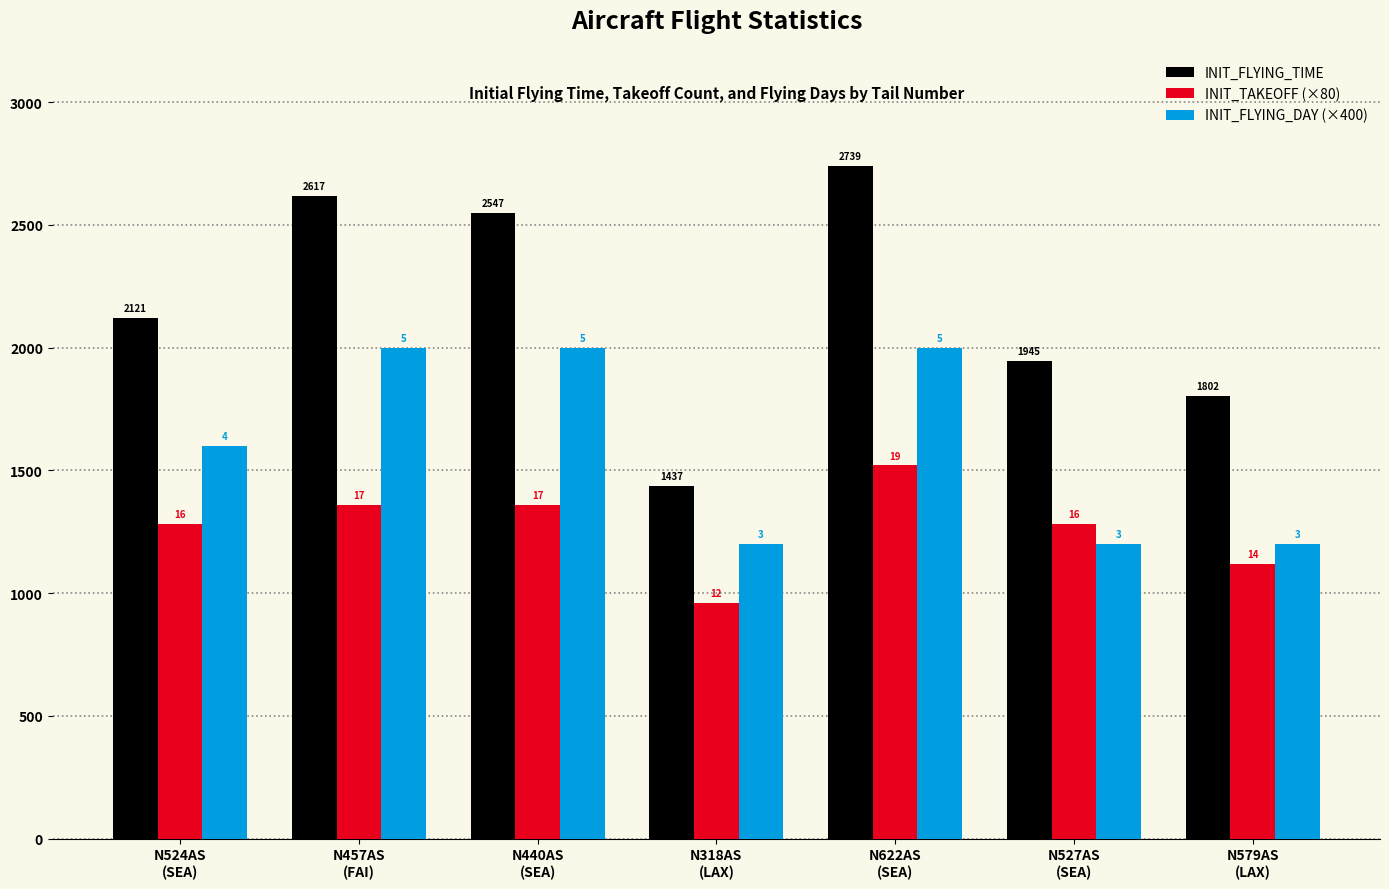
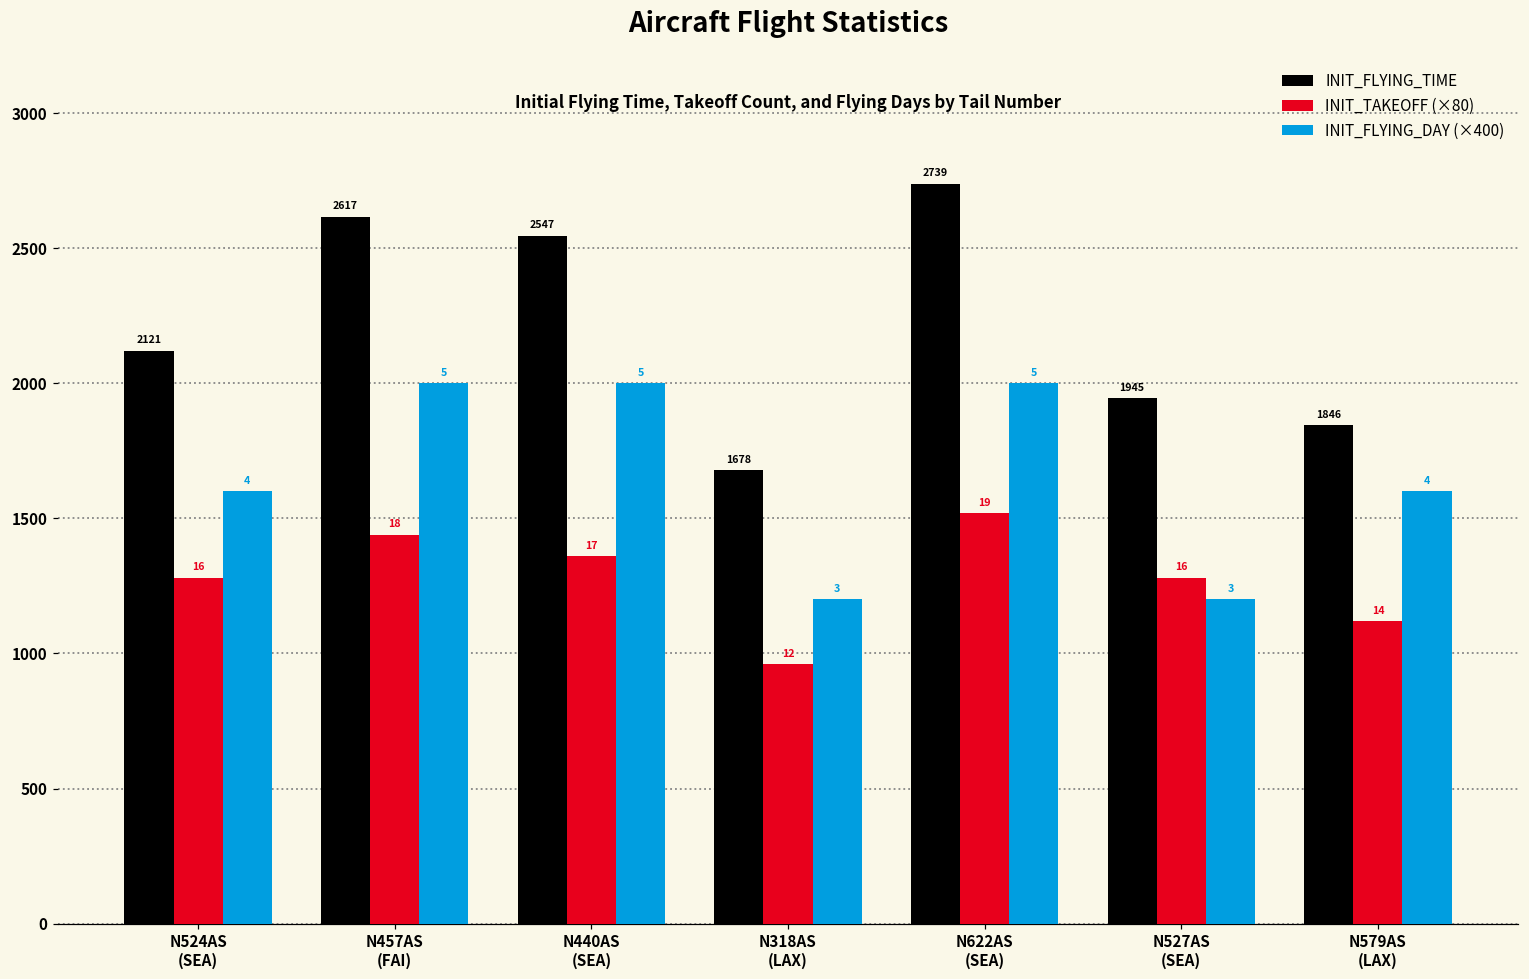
  {
    "INIT_FLYING_TIME": {
      "N524AS (SEA)": 2121,
      "N457AS (FAI)": 2617,
      "N440AS (SEA)": 2547,
-     "N318AS (LAX)": 1437,
+     "N318AS (LAX)": 1678,
      "N622AS (SEA)": 2739,
      "N527AS (SEA)": 1945,
-     "N579AS (LAX)": 1802
+     "N579AS (LAX)": 1846
    },
    "INIT_TAKEOFF (×80)": {
-     "N457AS (FAI)": 17
+     "N457AS (FAI)": 18
    },
    "INIT_FLYING_DAY (×400)": {
-     "N579AS (LAX)": 3
+     "N579AS (LAX)": 4
    }
  }
